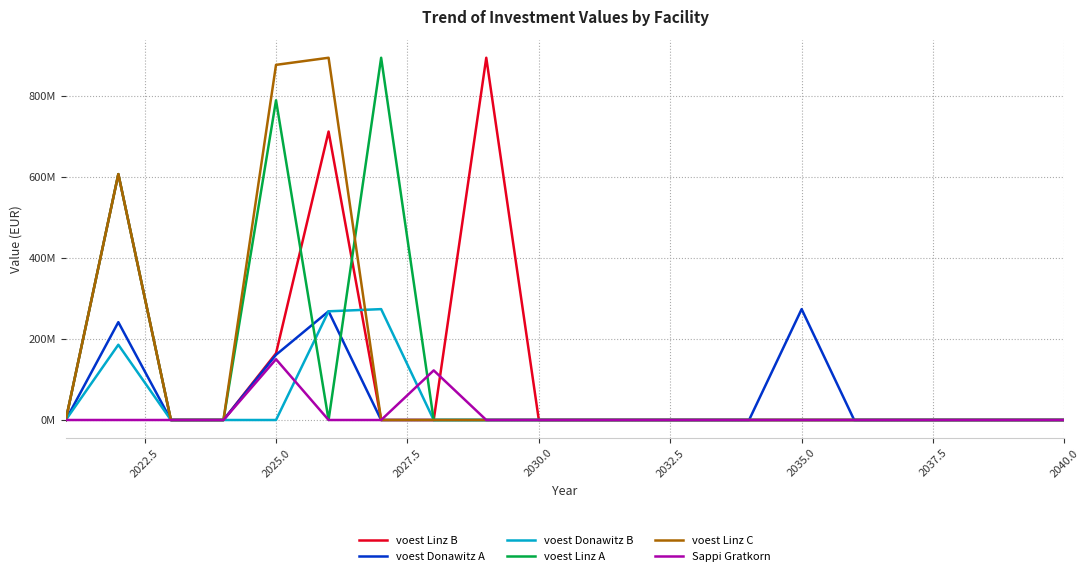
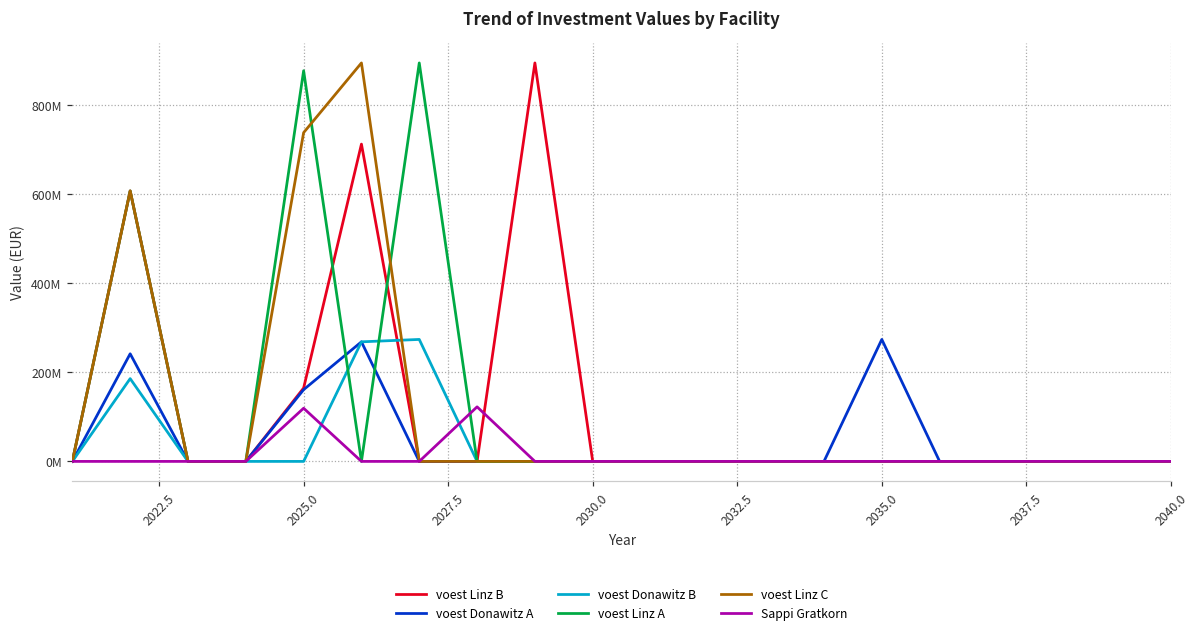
  {
    "voest Donawitz A": {
      "2035.0": 270000000
    },
    "voest Donawitz B": {
      "2025.0": 0
    },
    "voest Linz A": {
-     "2025.0": 790000000
+     "2025.0": 880000000
    },
    "voest Linz C": {
-     "2025.0": 880000000
+     "2025.0": 740000000
    },
    "Sappi Gratkorn": {
-     "2025.0": 150000000
+     "2025.0": 120000000
    }
  }
